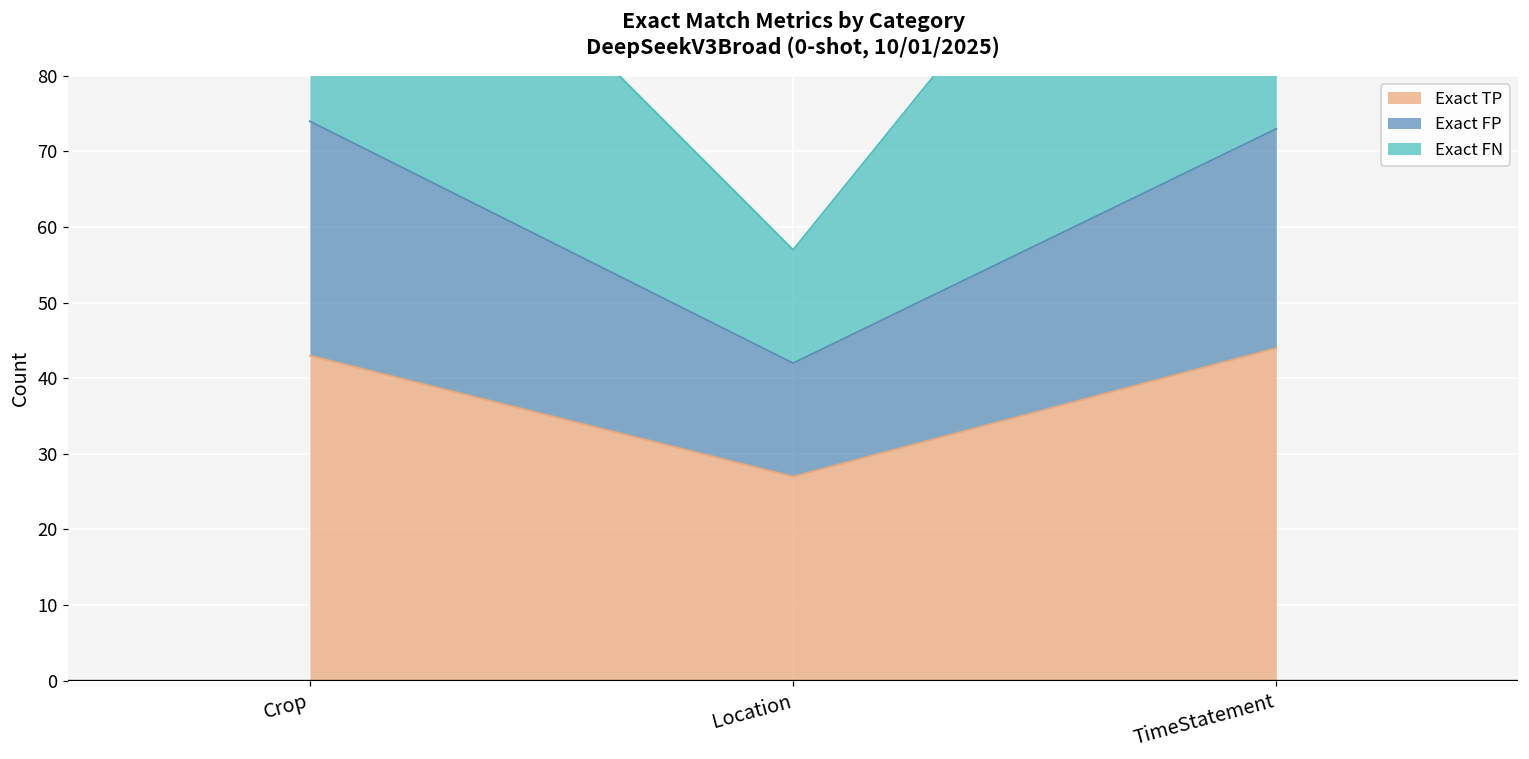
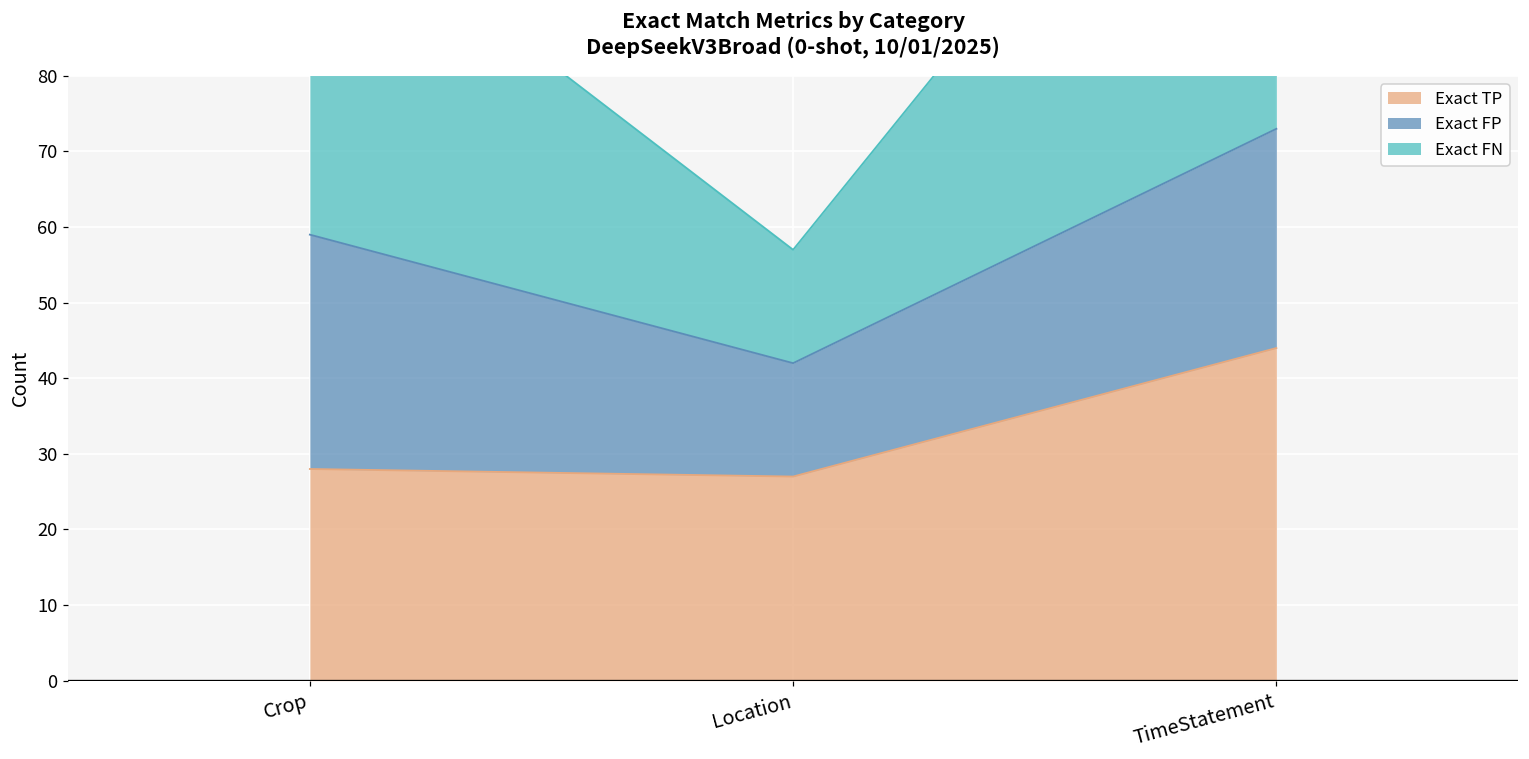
  {
    "Exact TP": {
-     "Crop": 43,
+     "Crop": 28,
      "Location": 27,
      "TimeStatement": 44
    }
  }
